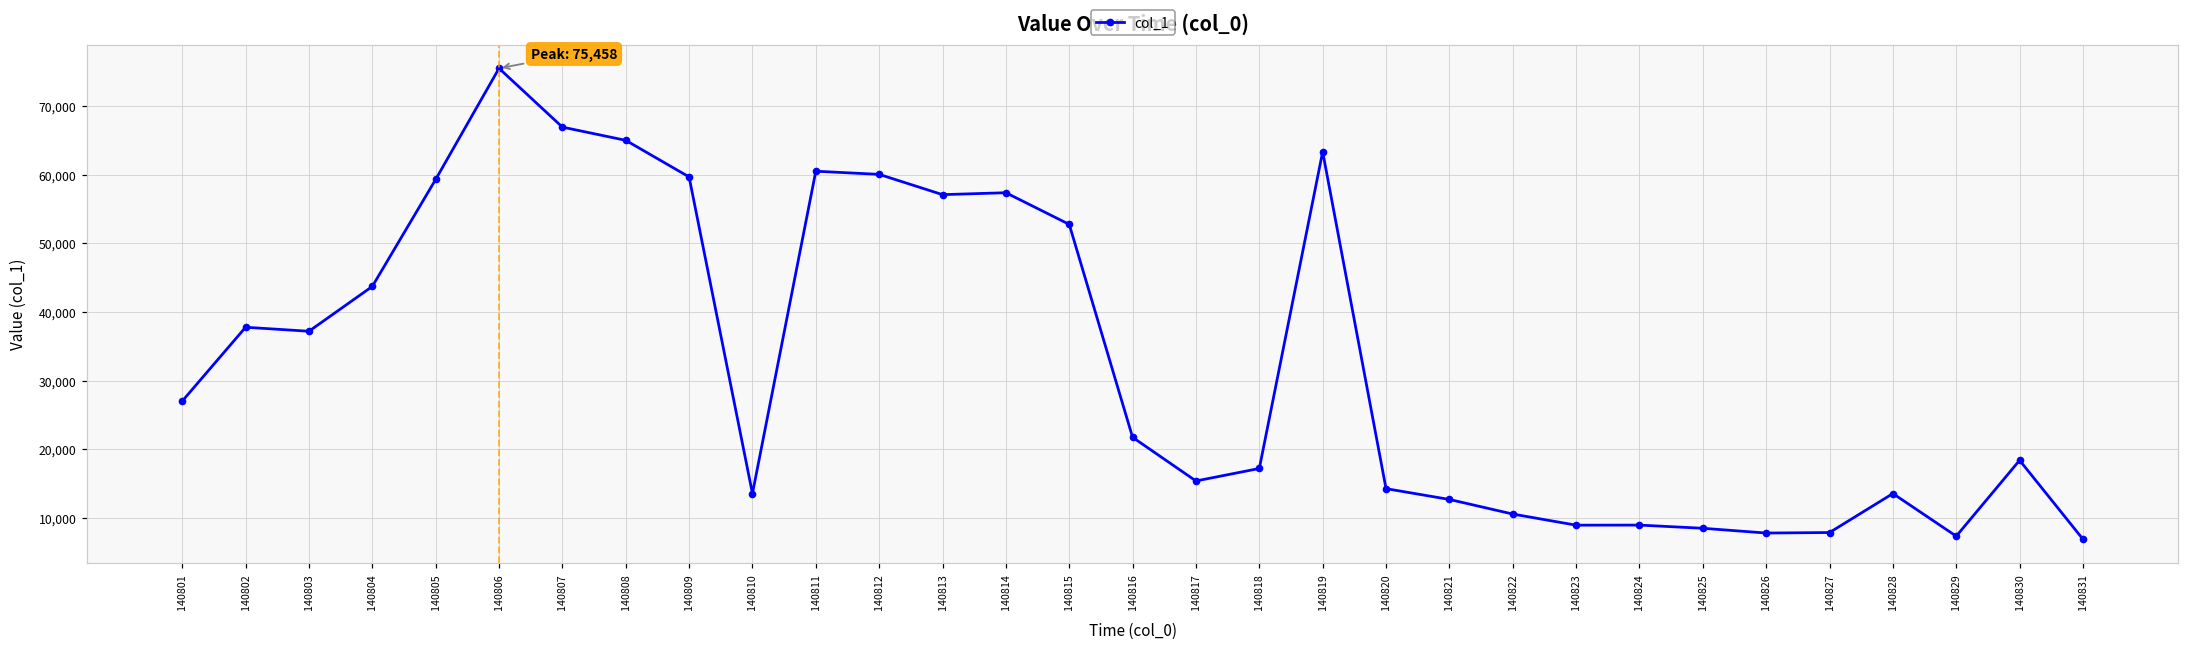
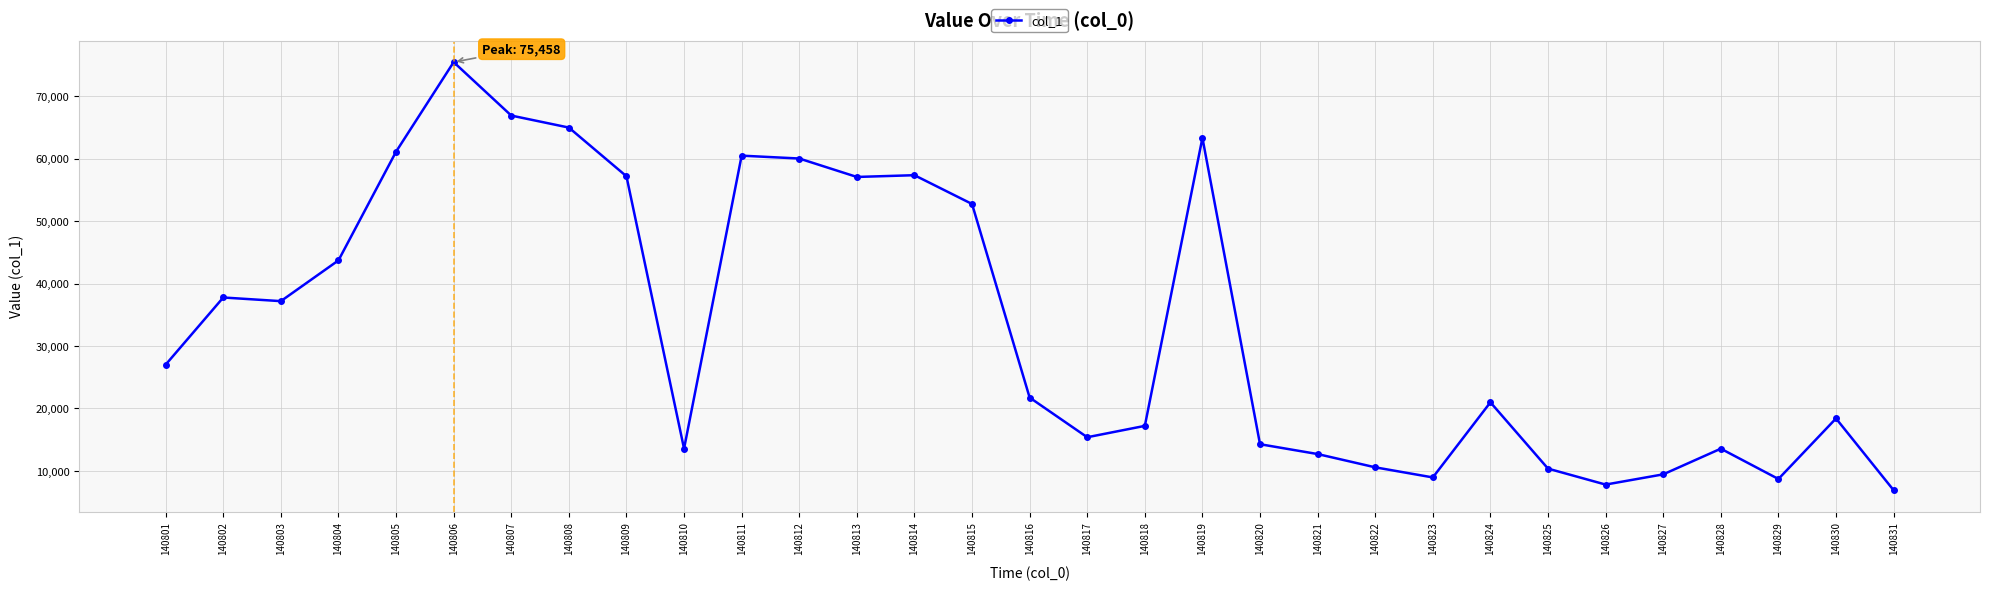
  {
    "140801": "27,000",
    "140802": "38,000",
    "140803": "37,000",
    "140804": "44,000",
-   "140805": "59,000",
+   "140805": "61,000",
    "140807": "67,000",
    "140808": "65,000",
-   "140809": "60,000",
+   "140809": "57,000",
    "140810": "14,000",
    "140811": "60,000",
    "140812": "60,000",
    "140813": "57,000",
    "140814": "57,000",
    "140815": "53,000",
    "140816": "22,000",
    "140817": "15,000",
    "140818": "17,000",
    "140819": "63,000",
    "140820": "14,000",
    "140821": "13,000",
    "140822": "11,000",
    "140823": "9,000",
-   "140824": "9,000",
-   "140825": "9,000",
+   "140824": "21,000",
+   "140825": "10,000",
    "140826": "8,000",
-   "140827": "8,000",
+   "140827": "9,000",
    "140828": "14,000",
-   "140829": "7,000",
+   "140829": "9,000",
    "140830": "18,000",
    "140831": "7,000"
  }
